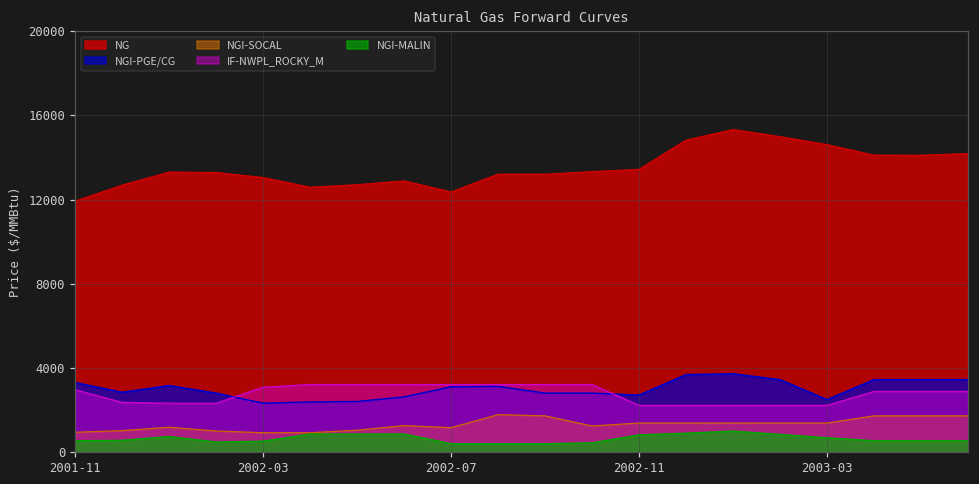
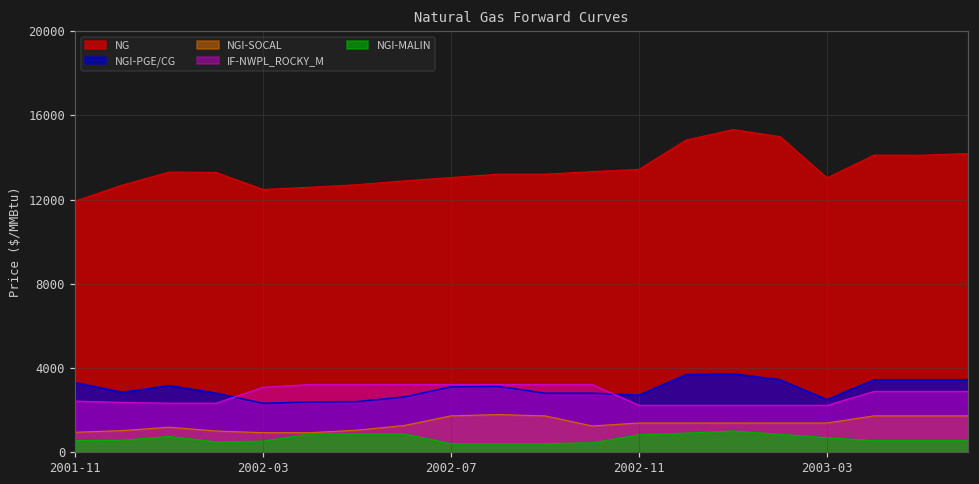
  {
    "NG": {
      "2001-11": 11900,
-     "2002-03": 13000,
-     "2002-07": 12400,
+     "2002-03": 12500,
+     "2002-07": 13000,
      "2002-11": 13400,
-     "2003-03": 14600
+     "2003-03": 13000
    },
    "NGI-PGE/CG": {
      "2001-11": 3300,
      "2002-03": 2300,
      "2002-11": 2700,
      "2003-03": 2500
    },
    "NGI-SOCAL": {
      "2001-11": 900,
      "2002-03": 900,
-     "2002-07": 1200,
+     "2002-07": 1700,
      "2002-11": 1400,
      "2003-03": 1400
    },
    "IF-NWPL_ROCKY_M": {
-     "2001-11": 3000,
+     "2001-11": 2400,
      "2002-03": 3100,
      "2002-11": 2200,
      "2003-03": 2200
    },
    "NGI-MALIN": {
      "2001-11": 500,
      "2002-03": 500,
      "2002-07": 400,
      "2002-11": 800,
      "2003-03": 700
    }
  }
